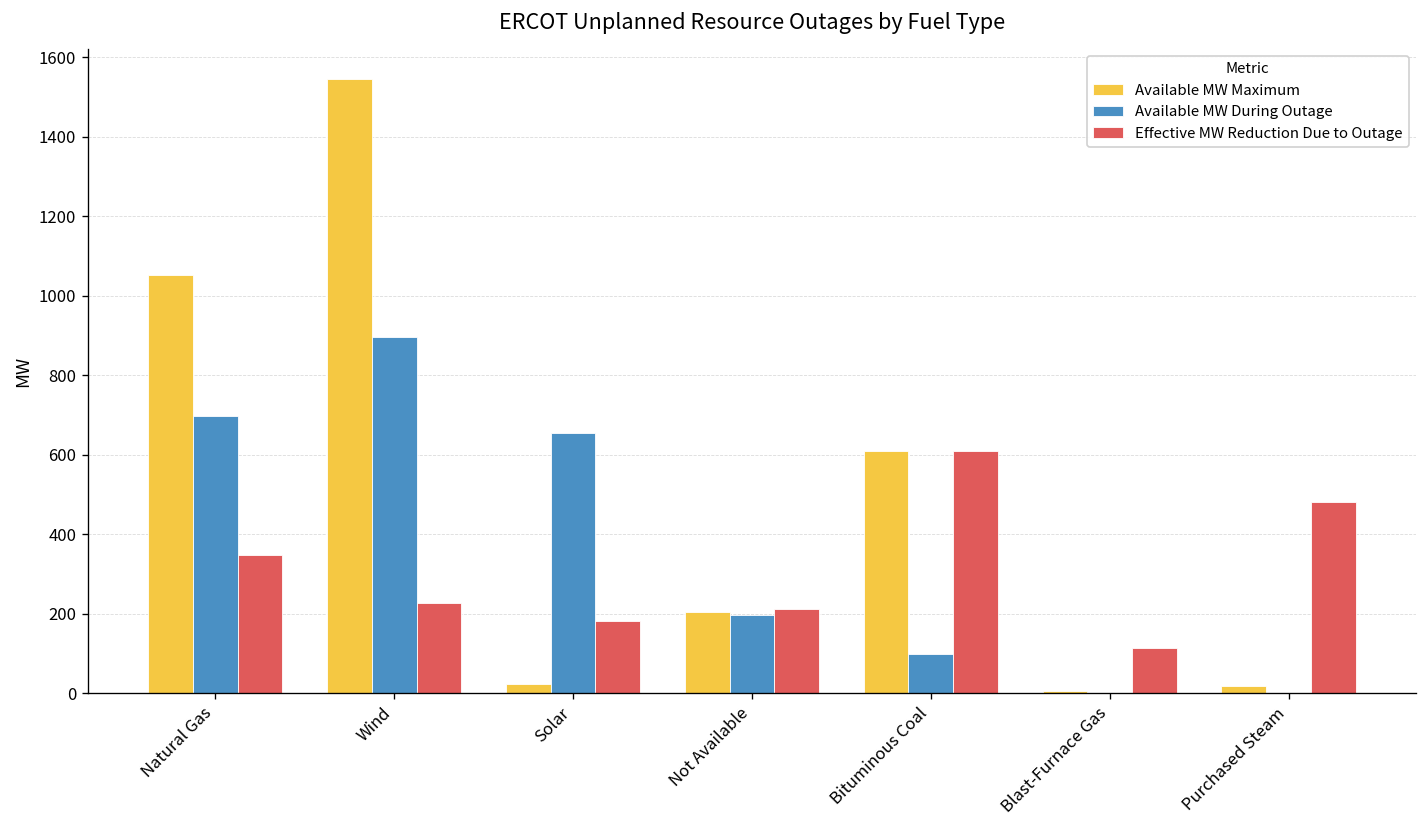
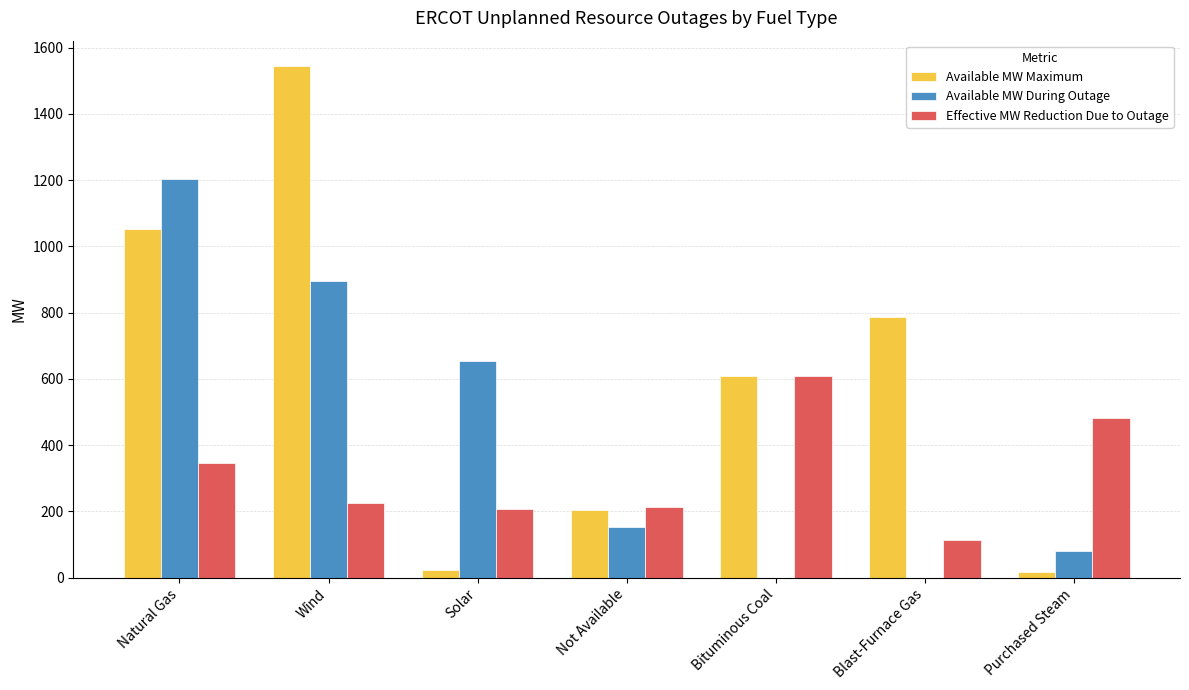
  {
    "Available MW Maximum": {
      "Natural Gas": 1050,
      "Wind": 1540,
      "Solar": 20,
      "Not Available": 200,
      "Bituminous Coal": 610,
-     "Blast-Furnace Gas": 10,
+     "Blast-Furnace Gas": 790,
      "Purchased Steam": 20
    },
    "Available MW During Outage": {
-     "Natural Gas": 700,
+     "Natural Gas": 1200,
      "Wind": 900,
      "Solar": 650,
-     "Not Available": 200,
-     "Bituminous Coal": 100,
+     "Not Available": 150,
+     "Bituminous Coal": 0,
      "Blast-Furnace Gas": 0,
-     "Purchased Steam": 0
+     "Purchased Steam": 80
    },
    "Effective MW Reduction Due to Outage": {
      "Natural Gas": 350,
      "Wind": 230,
-     "Solar": 180,
+     "Solar": 210,
      "Not Available": 210,
      "Bituminous Coal": 610,
      "Blast-Furnace Gas": 110,
      "Purchased Steam": 480
    }
  }
